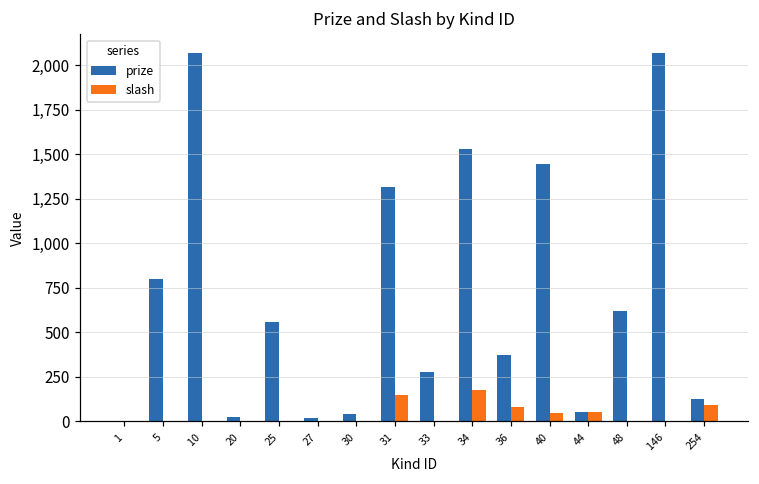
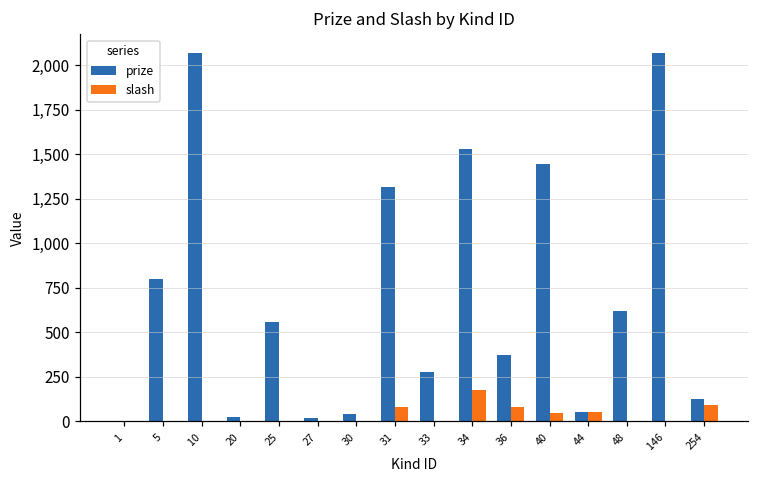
  {
    "prize": {
      "1": "0",
      "5": "800",
      "10": "2,070",
      "20": "30",
      "25": "560",
      "27": "20",
      "30": "40",
      "31": "1,320",
      "33": "270",
      "34": "1,530",
      "36": "370",
      "40": "1,450",
      "44": "50",
      "48": "620",
      "146": "2,070",
      "254": "130"
    },
    "slash": {
      "1": "0",
      "5": "0",
      "10": "0",
      "20": "0",
      "25": "0",
      "27": "0",
      "30": "0",
-     "31": "150",
+     "31": "80",
      "33": "0",
      "34": "180",
      "36": "80",
      "40": "50",
      "44": "50",
      "48": "0",
      "146": "0",
      "254": "90"
    }
  }
